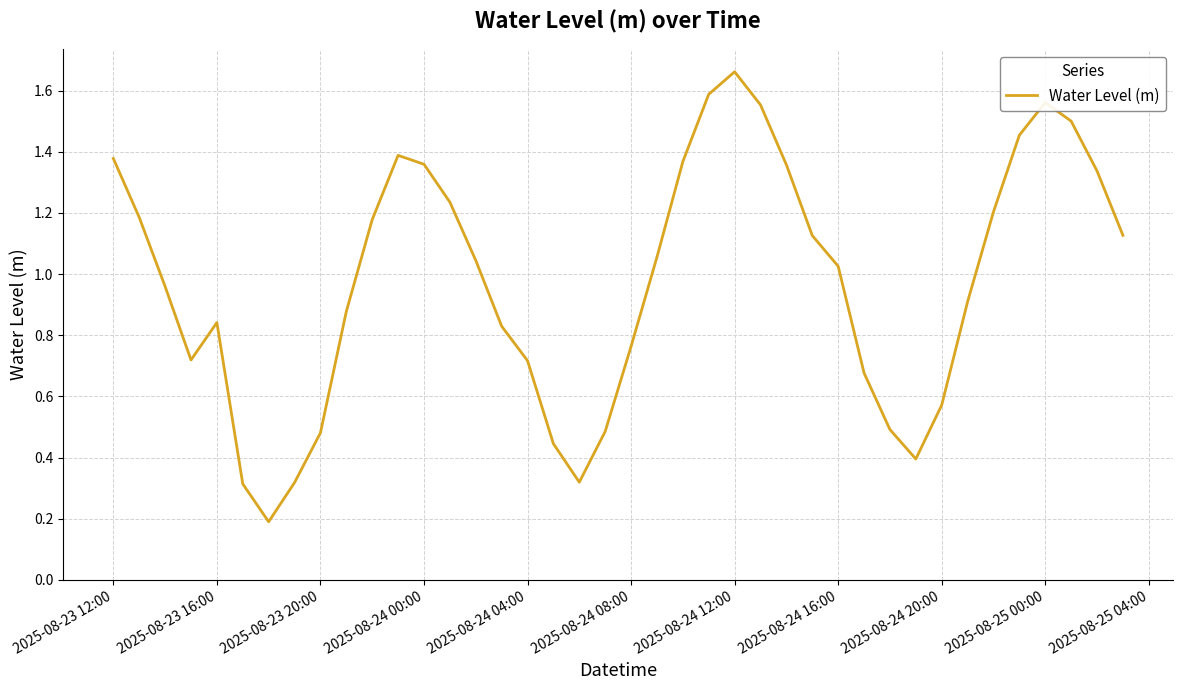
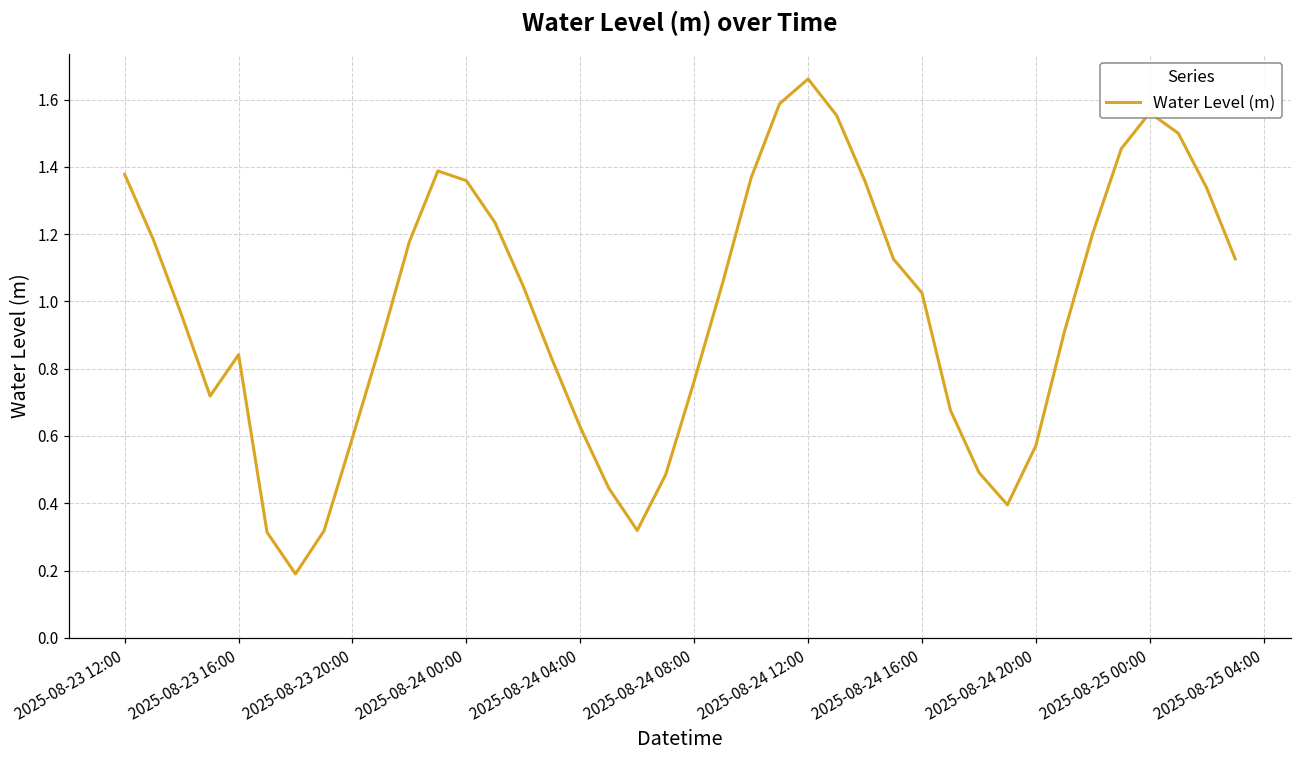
  {
    "2025-08-23 12:00": 1.38,
    "2025-08-23 16:00": 0.84,
-   "2025-08-23 20:00": 0.48,
+   "2025-08-23 20:00": 0.60,
    "2025-08-24 00:00": 1.36,
-   "2025-08-24 04:00": 0.72,
+   "2025-08-24 04:00": 0.63,
    "2025-08-24 08:00": 0.76,
    "2025-08-24 12:00": 1.66,
    "2025-08-24 16:00": 1.03,
    "2025-08-24 20:00": 0.57
  }
